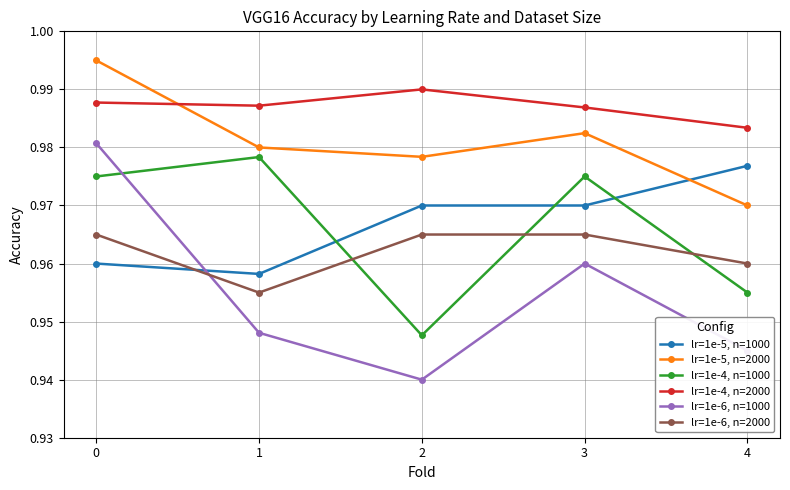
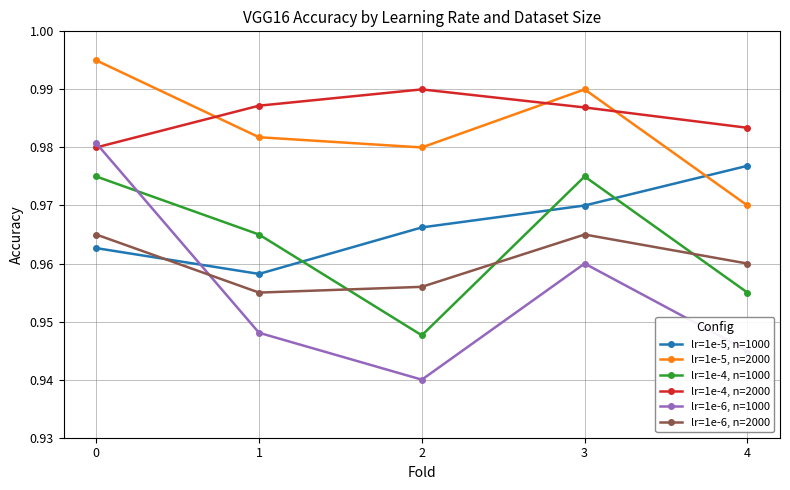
  {
    "lr=1e-5, n=1000": {
-     "0": 0.960,
+     "0": 0.963,
      "1": 0.958,
-     "2": 0.970,
+     "2": 0.966,
      "3": 0.970,
      "4": 0.977
    },
    "lr=1e-5, n=2000": {
      "0": 0.995,
-     "1": 0.980,
-     "2": 0.978,
-     "3": 0.982,
+     "1": 0.982,
+     "2": 0.980,
+     "3": 0.990,
      "4": 0.970
    },
    "lr=1e-4, n=1000": {
      "0": 0.975,
-     "1": 0.978,
+     "1": 0.965,
      "2": 0.948,
      "3": 0.975,
      "4": 0.955
    },
    "lr=1e-4, n=2000": {
-     "0": 0.988,
+     "0": 0.980,
      "1": 0.987,
      "2": 0.990,
      "3": 0.987,
      "4": 0.983
    },
    "lr=1e-6, n=1000": {
      "0": 0.981,
      "1": 0.948,
      "2": 0.940,
      "3": 0.960
    },
    "lr=1e-6, n=2000": {
      "0": 0.965,
      "1": 0.955,
-     "2": 0.965,
+     "2": 0.956,
      "3": 0.965,
      "4": 0.960
    }
  }
